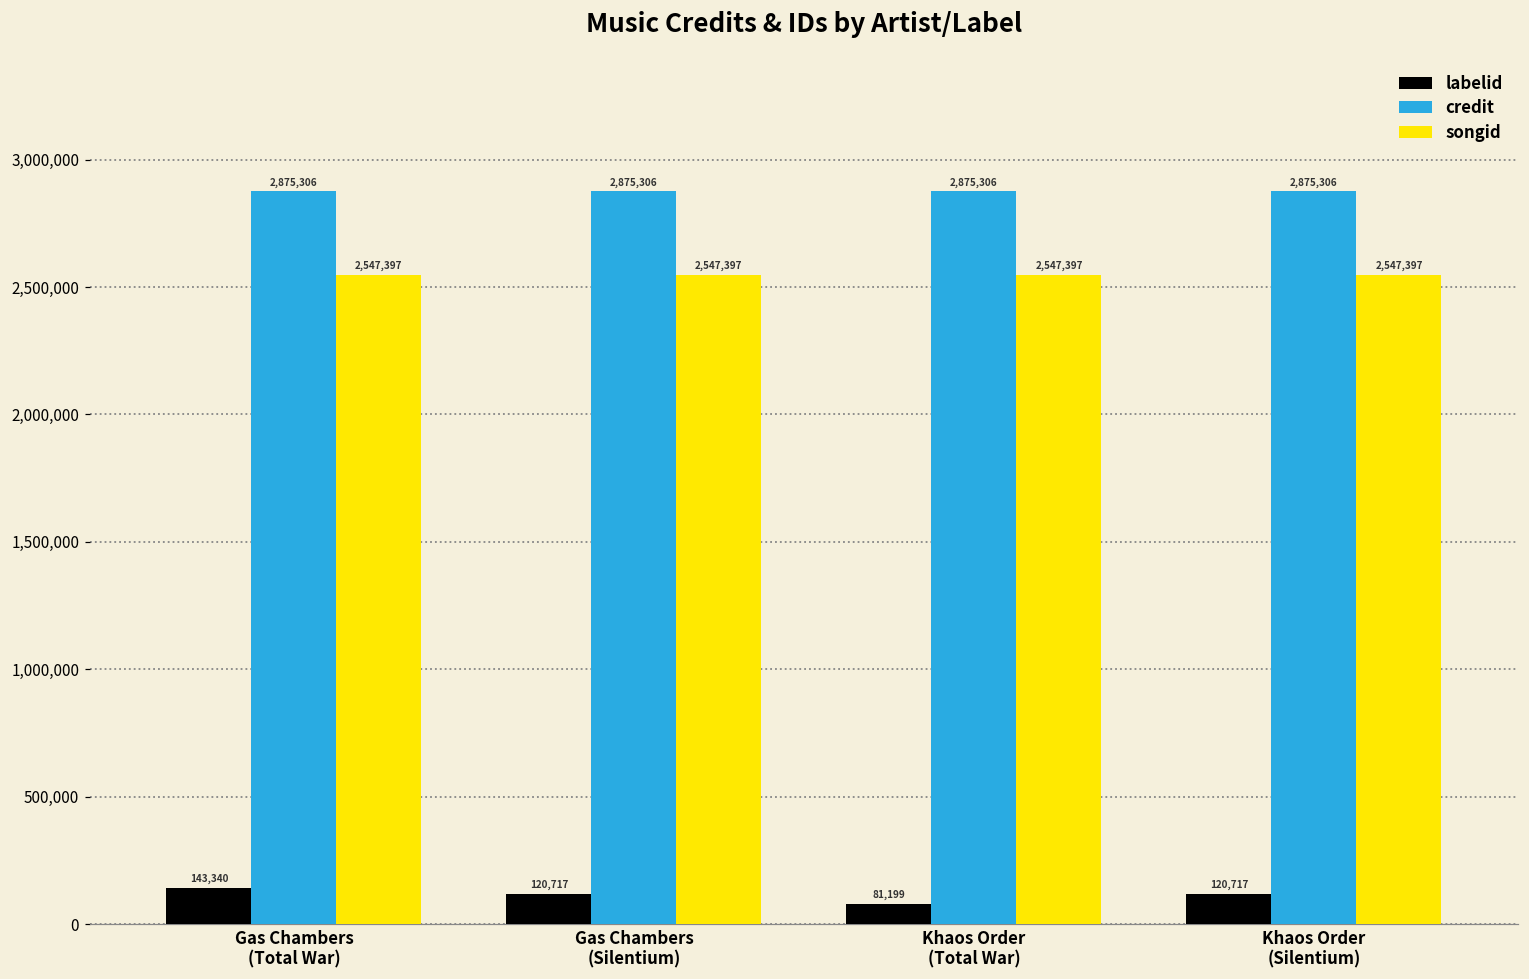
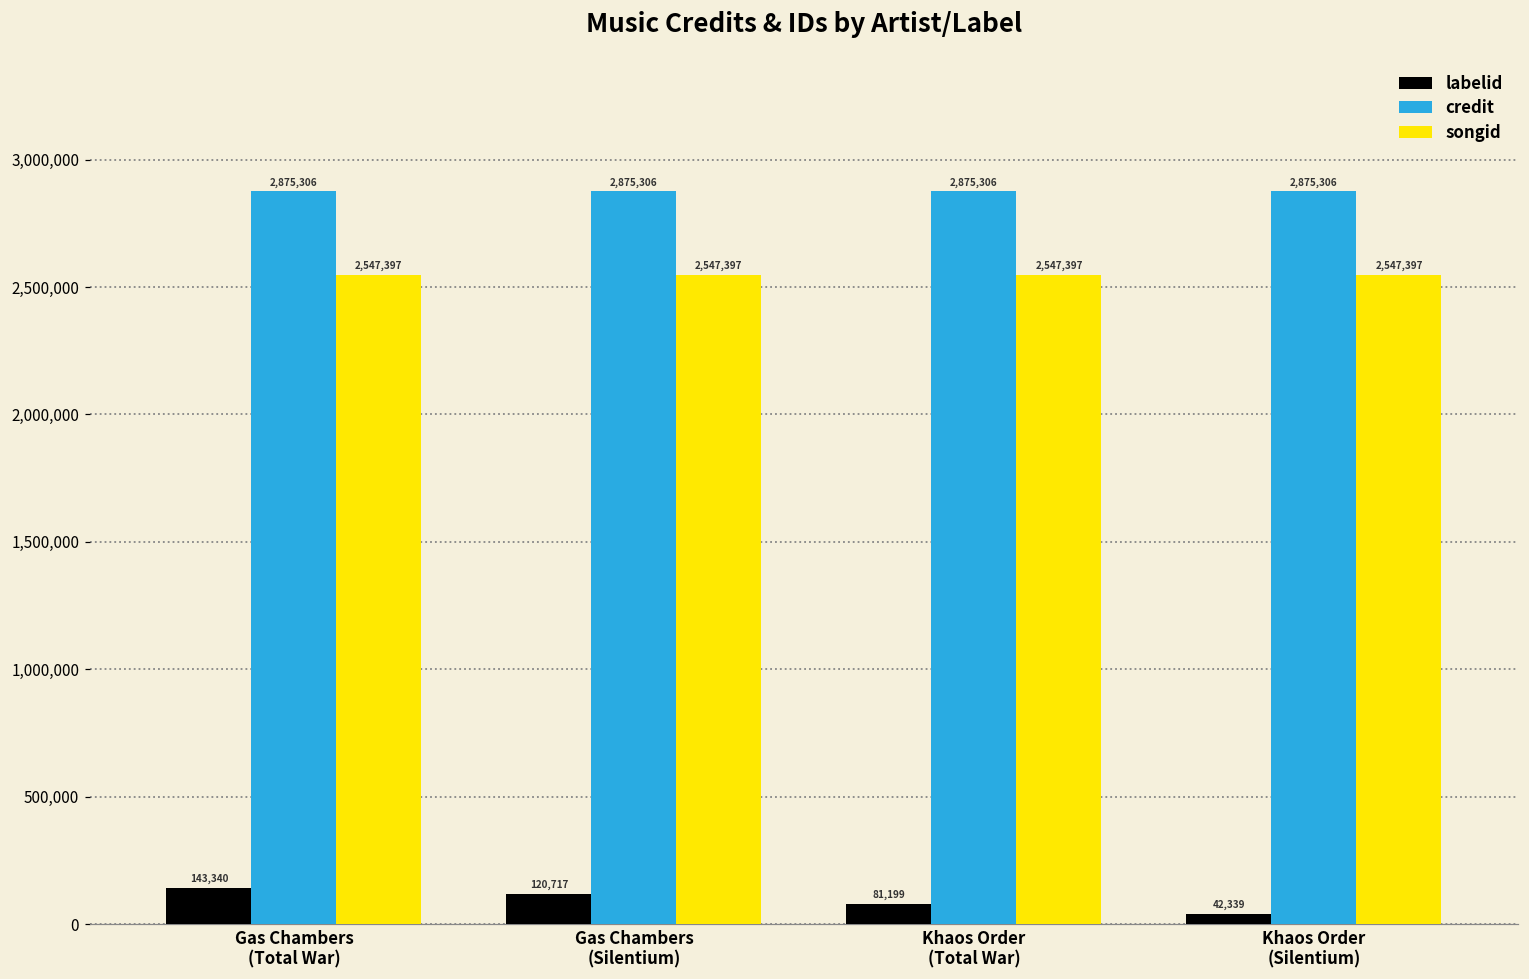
  {
    "labelid": {
      "Gas Chambers (Total War)": "143,340",
      "Gas Chambers (Silentium)": "120,717",
      "Khaos Order (Total War)": "81,199",
-     "Khaos Order (Silentium)": "120,717"
+     "Khaos Order (Silentium)": "42,339"
    },
    "credit": {
      "Gas Chambers (Total War)": "2,875,306",
      "Gas Chambers (Silentium)": "2,875,306",
      "Khaos Order (Total War)": "2,875,306",
      "Khaos Order (Silentium)": "2,875,306"
    },
    "songid": {
      "Gas Chambers (Total War)": "2,547,397",
      "Gas Chambers (Silentium)": "2,547,397",
      "Khaos Order (Total War)": "2,547,397",
      "Khaos Order (Silentium)": "2,547,397"
    }
  }
